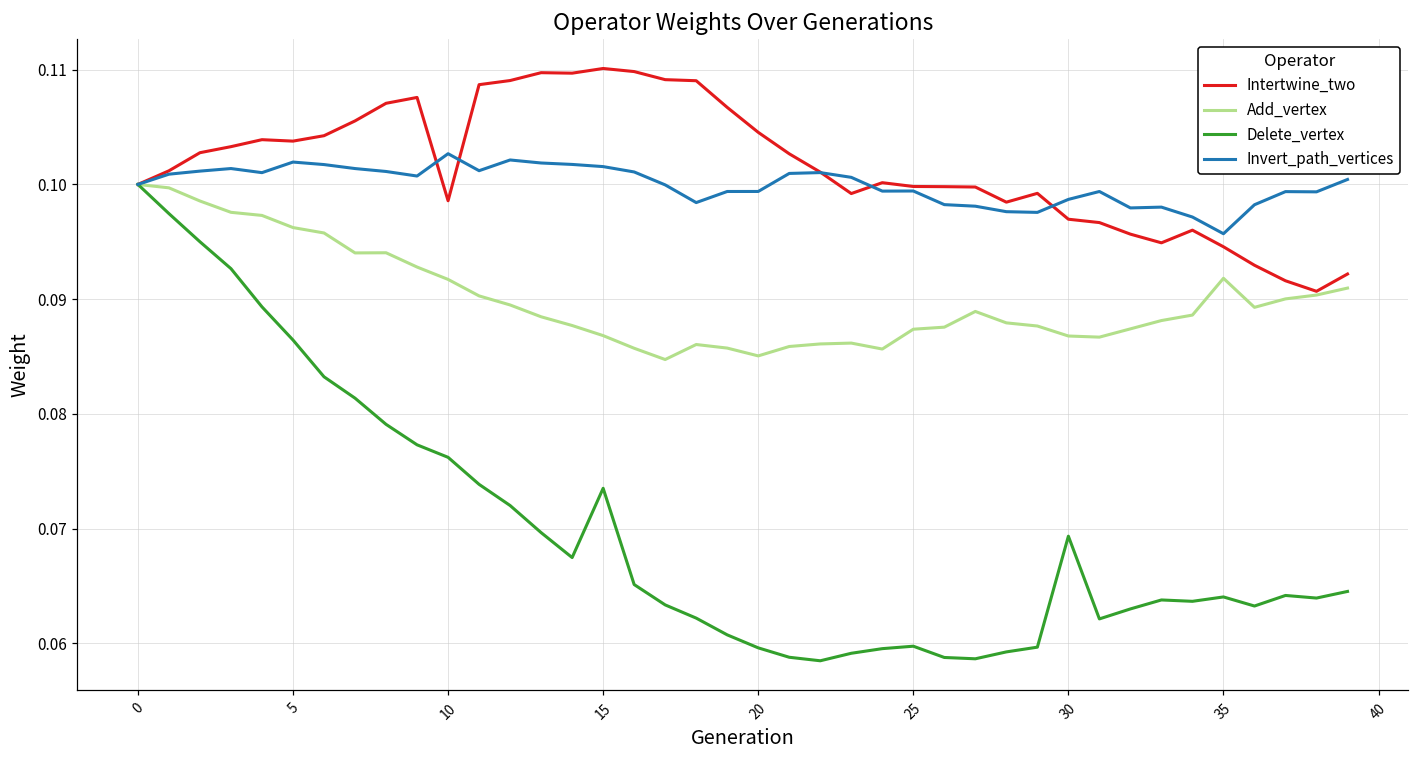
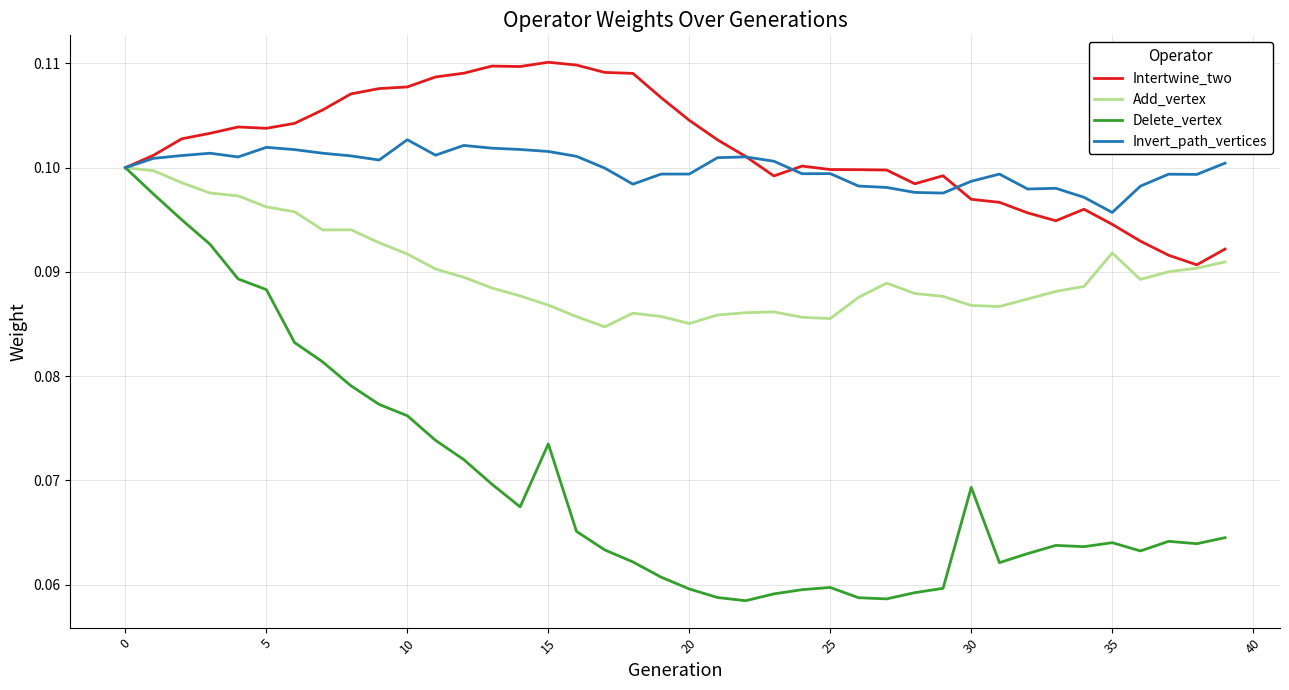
  {
    "Intertwine_two": {
      "5": 0.1038,
-     "10": 0.0986,
+     "10": 0.1077,
      "15": 0.1101,
      "20": 0.1045,
      "25": 0.0998,
      "30": 0.0970,
      "35": 0.0946
    },
    "Add_vertex": {
      "5": 0.0962,
      "10": 0.0917,
      "15": 0.0868,
      "20": 0.0850,
-     "25": 0.0874,
+     "25": 0.0855,
      "30": 0.0868,
      "35": 0.0918
    },
    "Delete_vertex": {
-     "5": 0.0864,
+     "5": 0.0883,
      "10": 0.0762,
      "15": 0.0735,
      "20": 0.0596,
      "25": 0.0597,
      "30": 0.0693,
      "35": 0.0640
    },
    "Invert_path_vertices": {
      "5": 0.1019,
      "10": 0.1027,
      "15": 0.1016,
      "20": 0.0994,
      "25": 0.0994,
      "30": 0.0987,
      "35": 0.0957
    }
  }
